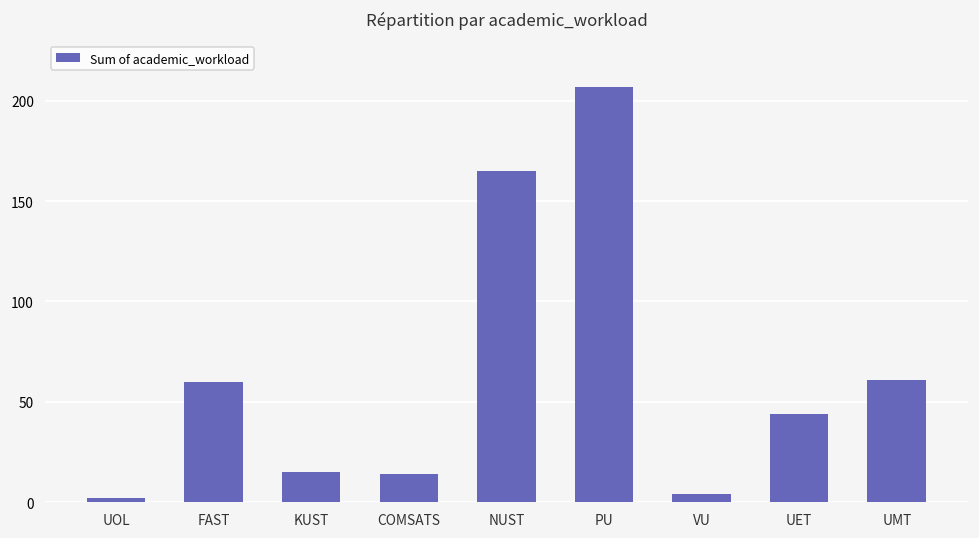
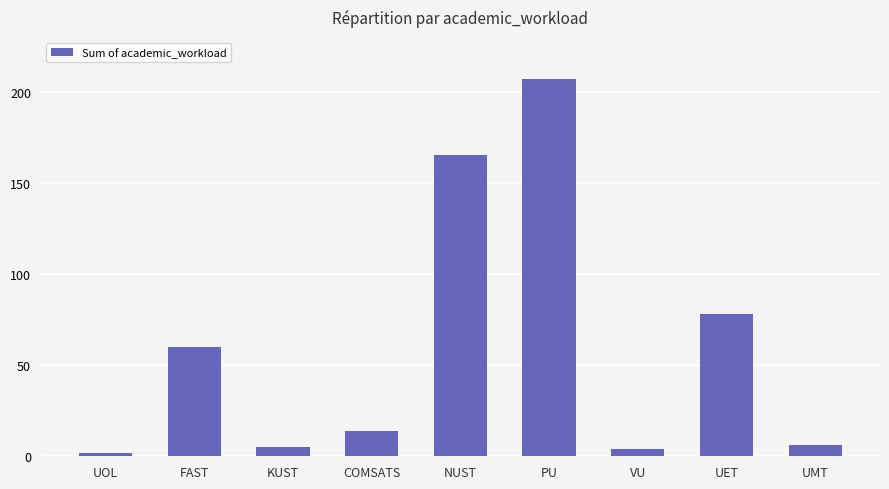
  {
    "UOL": 2,
    "FAST": 60,
-   "KUST": 15,
+   "KUST": 5,
    "COMSATS": 14,
    "NUST": 165,
    "PU": 207,
    "VU": 4,
-   "UET": 44,
-   "UMT": 61
+   "UET": 78,
+   "UMT": 6
  }
